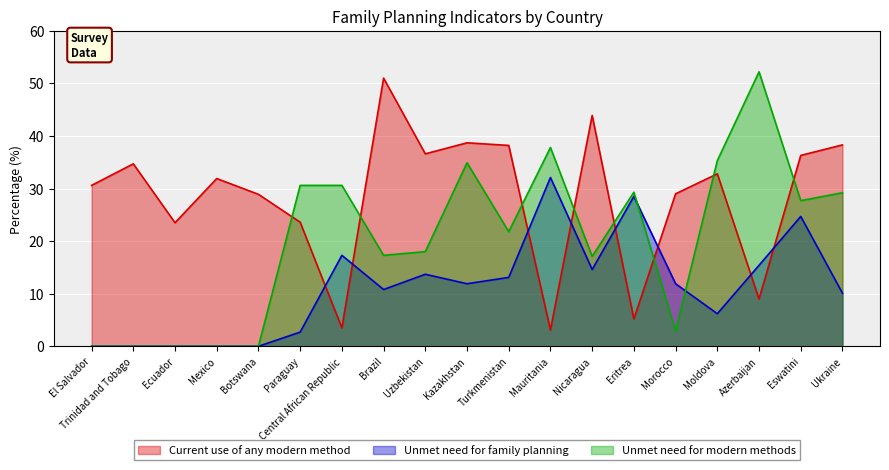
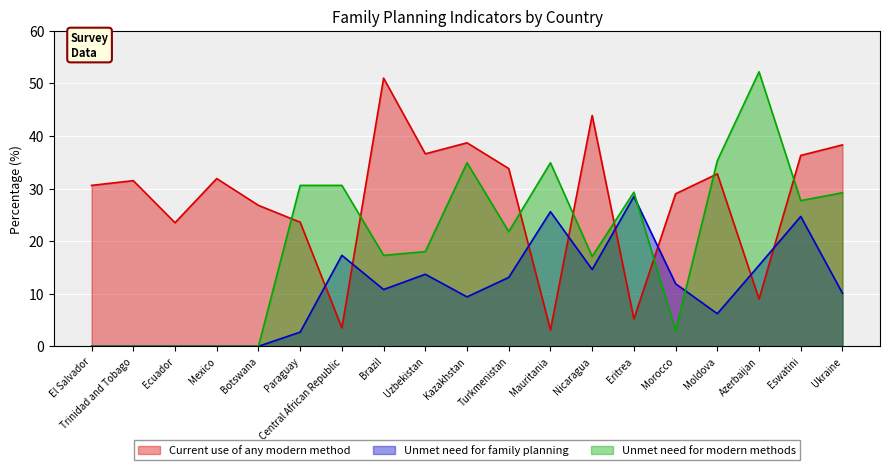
  {
    "Current use of any modern method": {
      "El Salvador": 31,
-     "Trinidad and Tobago": 35,
+     "Trinidad and Tobago": 32,
      "Ecuador": 24,
      "Mexico": 32,
-     "Botswana": 29,
+     "Botswana": 27,
      "Paraguay": 24,
      "Central African Republic": 4,
      "Brazil": 51,
      "Uzbekistan": 37,
      "Kazakhstan": 39,
-     "Turkmenistan": 38,
+     "Turkmenistan": 34,
      "Mauritania": 3,
      "Nicaragua": 44,
      "Eritrea": 5,
      "Morocco": 29,
      "Moldova": 33,
      "Azerbaijan": 9,
      "Eswatini": 36,
      "Ukraine": 38
    },
    "Unmet need for family planning": {
      "Paraguay": 3,
      "Central African Republic": 17,
      "Brazil": 11,
      "Uzbekistan": 14,
-     "Kazakhstan": 12,
+     "Kazakhstan": 9,
      "Turkmenistan": 13,
-     "Mauritania": 32,
+     "Mauritania": 26,
      "Nicaragua": 15,
      "Eritrea": 29,
      "Morocco": 12,
      "Moldova": 6,
      "Azerbaijan": 15,
      "Eswatini": 25,
      "Ukraine": 10
    },
    "Unmet need for modern methods": {
      "Paraguay": 31,
      "Central African Republic": 31,
      "Brazil": 17,
      "Uzbekistan": 18,
      "Kazakhstan": 35,
      "Turkmenistan": 22,
-     "Mauritania": 38,
+     "Mauritania": 35,
      "Nicaragua": 17,
      "Eritrea": 29,
      "Morocco": 3,
      "Moldova": 35,
      "Azerbaijan": 52,
      "Eswatini": 28,
      "Ukraine": 29
    }
  }
